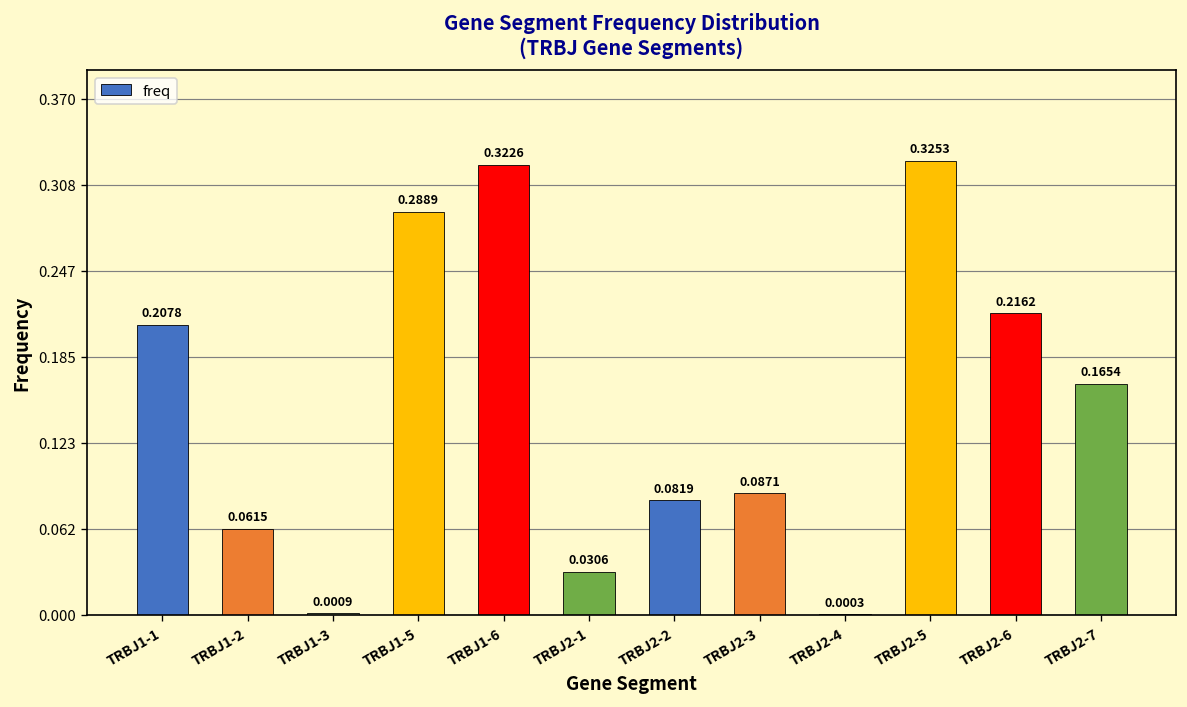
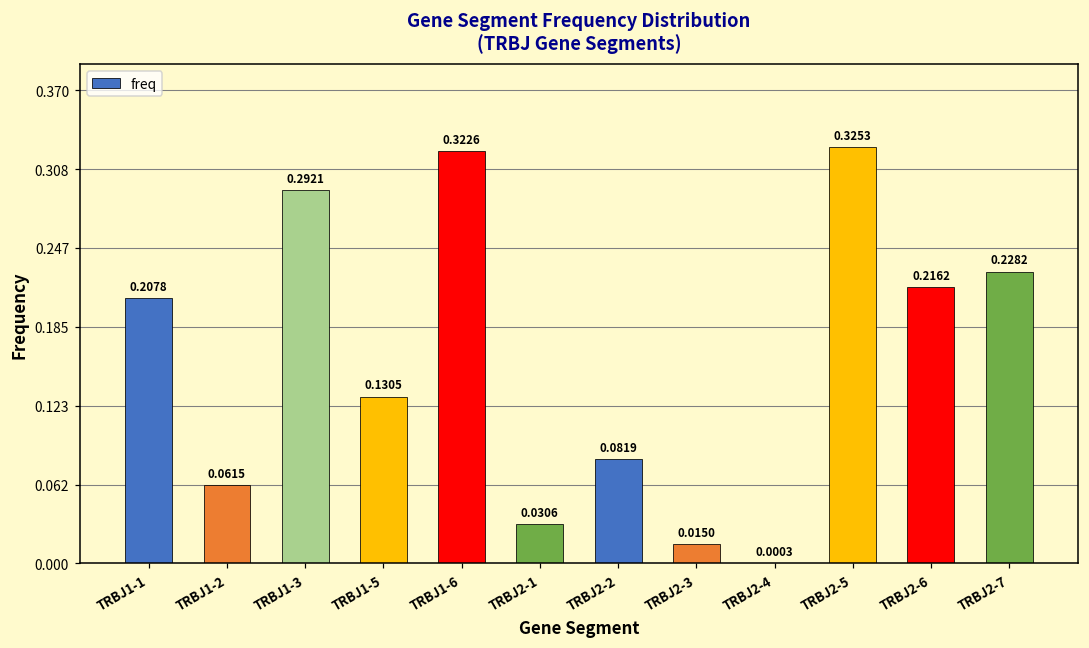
  {
    "TRBJ1-1": 0.2078,
    "TRBJ1-2": 0.0615,
-   "TRBJ1-3": 0.0009,
-   "TRBJ1-5": 0.2889,
+   "TRBJ1-3": 0.2921,
+   "TRBJ1-5": 0.1305,
    "TRBJ1-6": 0.3226,
    "TRBJ2-1": 0.0306,
    "TRBJ2-2": 0.0819,
-   "TRBJ2-3": 0.0871,
+   "TRBJ2-3": 0.0150,
    "TRBJ2-4": 0.0003,
    "TRBJ2-5": 0.3253,
    "TRBJ2-6": 0.2162,
-   "TRBJ2-7": 0.1654
+   "TRBJ2-7": 0.2282
  }
